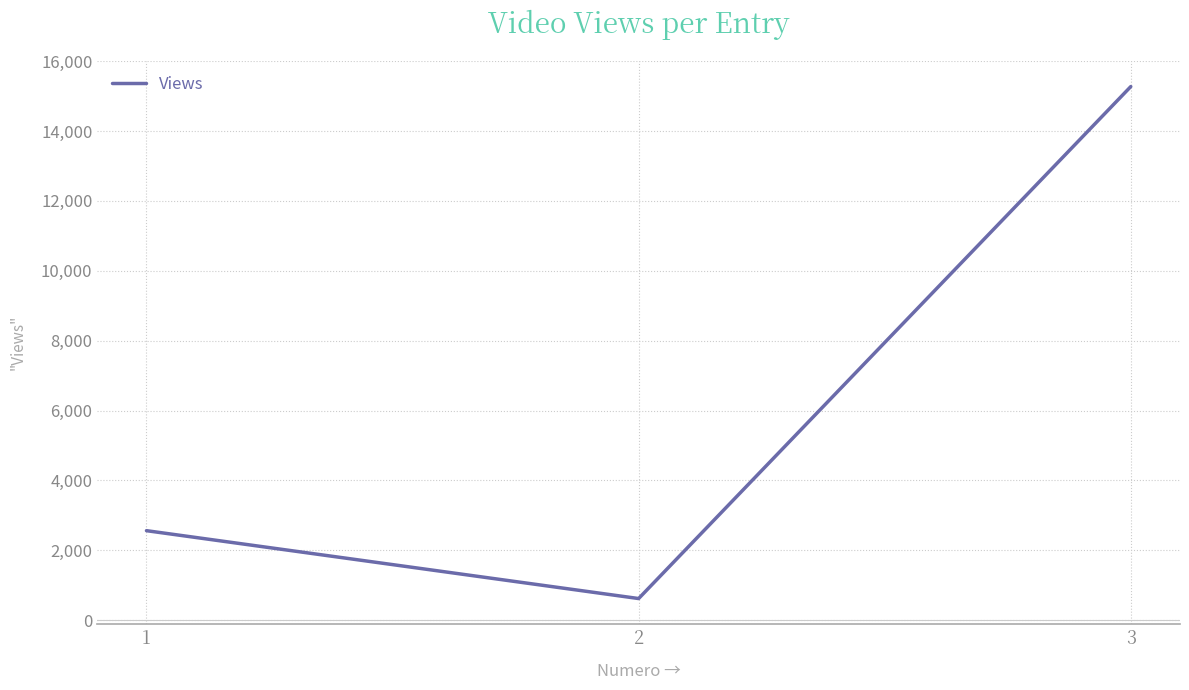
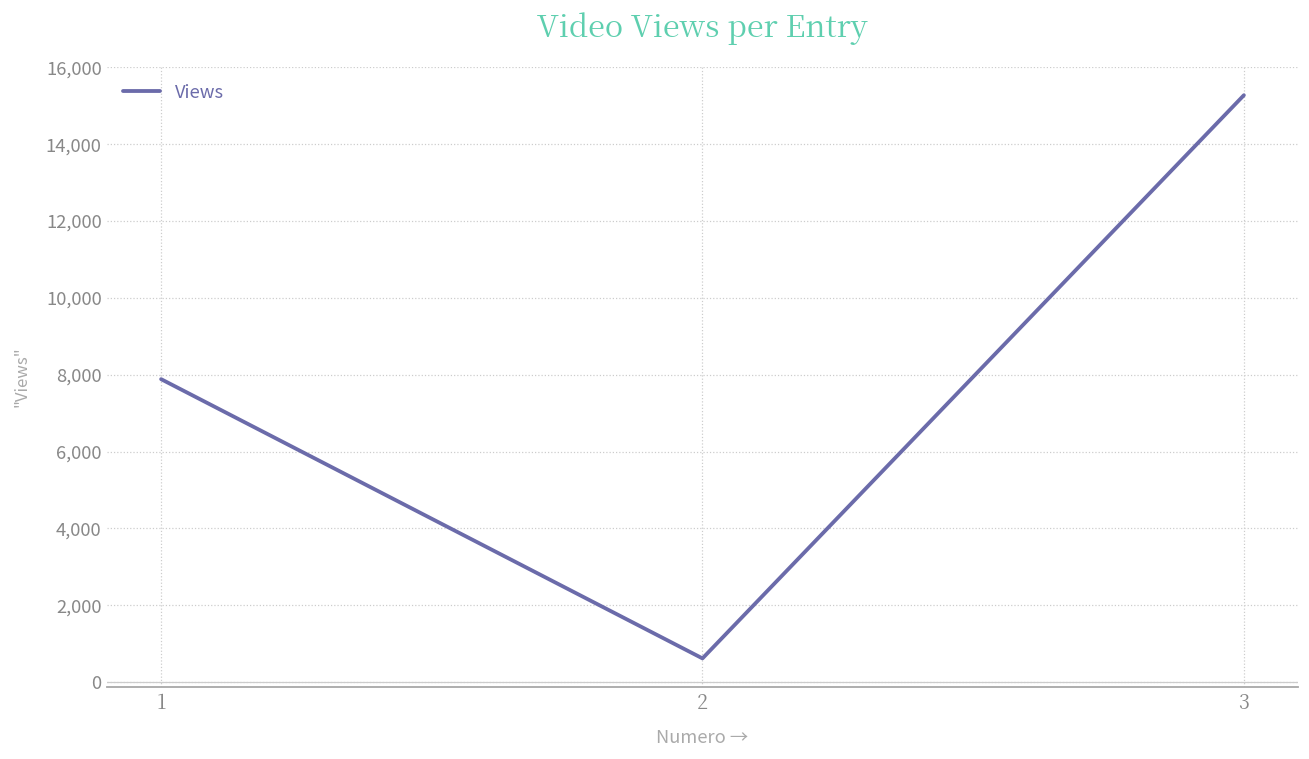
  {
-   "1": "2,600",
+   "1": "7,900",
    "2": "600",
    "3": "15,300"
  }
